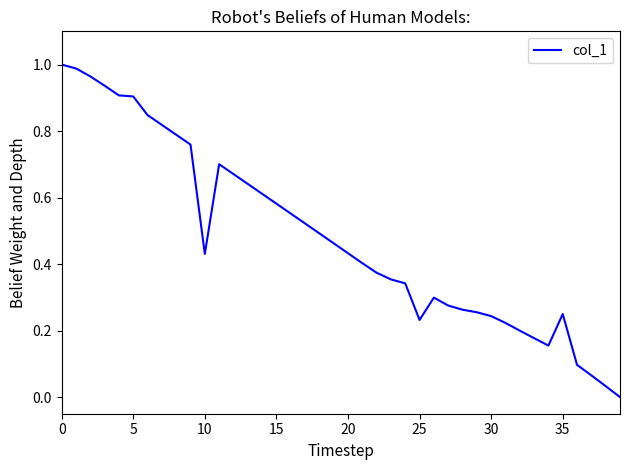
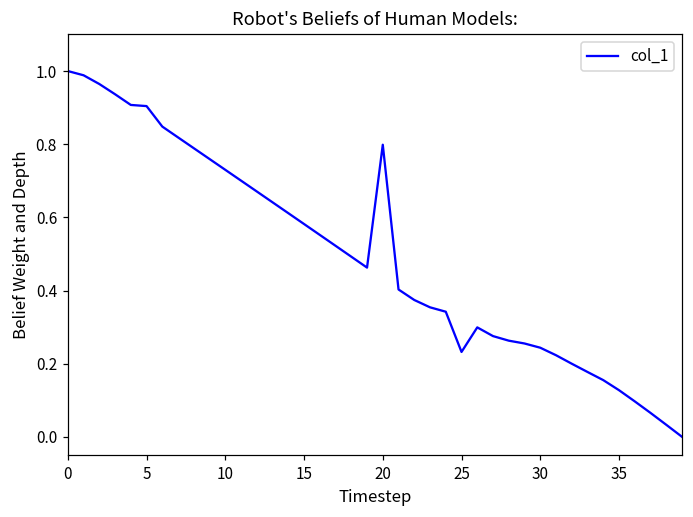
  {
    "0": 1.00,
    "5": 0.90,
-   "10": 0.43,
+   "10": 0.73,
    "15": 0.58,
-   "20": 0.43,
+   "20": 0.80,
    "25": 0.23,
    "30": 0.24,
-   "35": 0.25
+   "35": 0.13
  }
